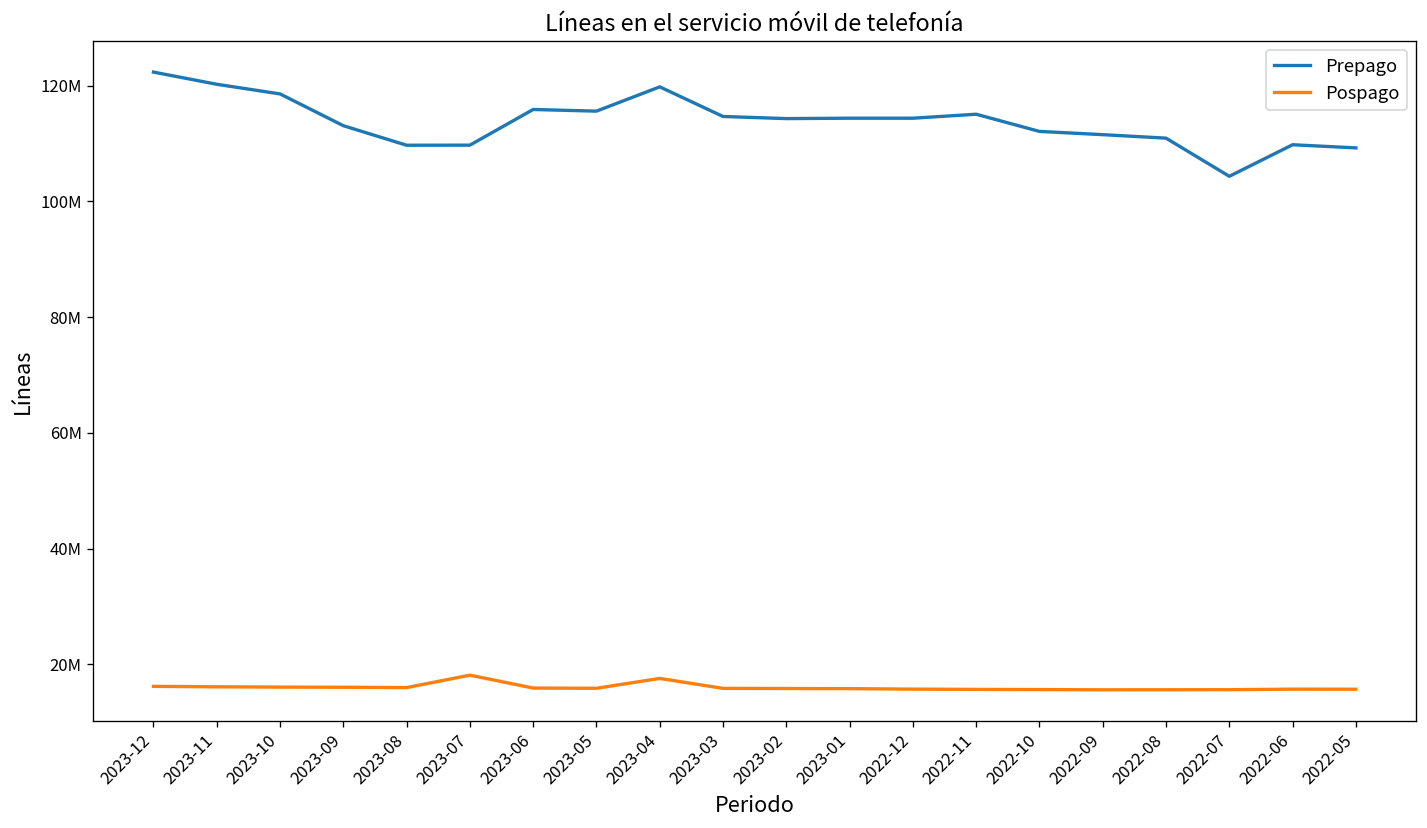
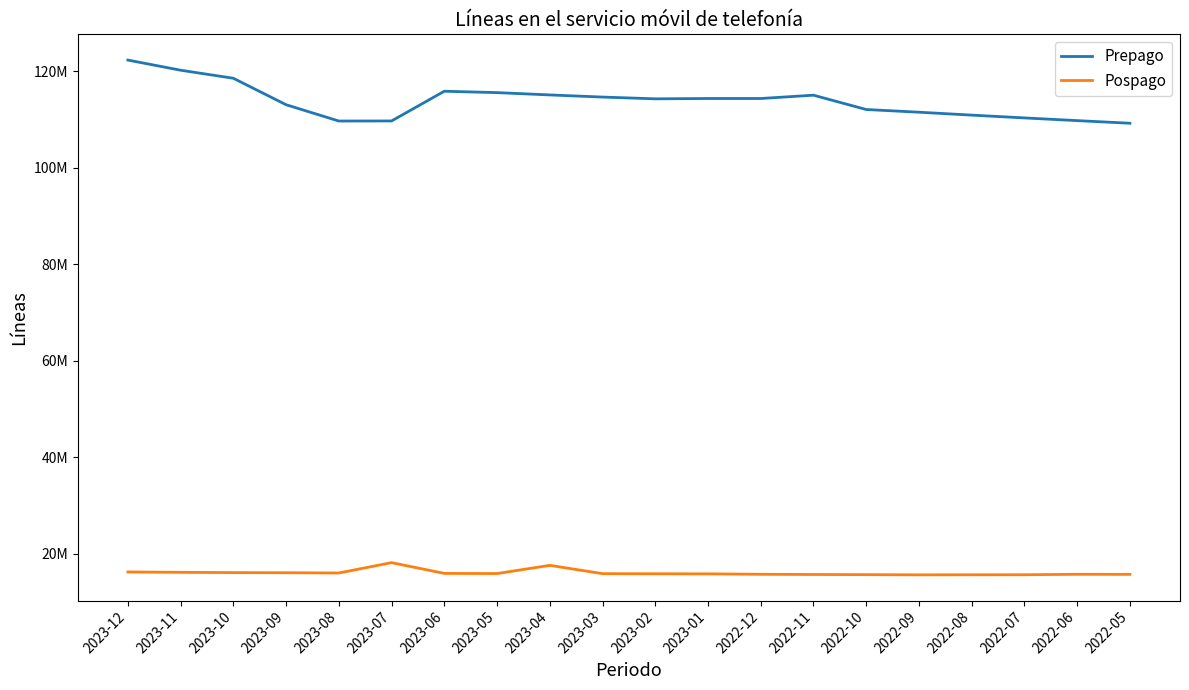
  {
    "Prepago": {
      "2023-12": 122000000,
      "2023-11": 120000000,
      "2023-10": 119000000,
      "2023-09": 113000000,
      "2023-08": 110000000,
      "2023-07": 110000000,
      "2023-06": 116000000,
      "2023-05": 116000000,
-     "2023-04": 120000000,
+     "2023-04": 115000000,
      "2023-03": 115000000,
      "2023-02": 114000000,
      "2023-01": 114000000,
      "2022-12": 114000000,
      "2022-11": 115000000,
      "2022-10": 112000000,
      "2022-09": 112000000,
      "2022-08": 111000000,
-     "2022-07": 104000000,
+     "2022-07": 110000000,
      "2022-06": 110000000,
      "2022-05": 109000000
    },
    "Pospago": {
      "2023-12": 16000000,
      "2023-11": 16000000,
      "2023-10": 16000000,
      "2023-09": 16000000,
      "2023-08": 16000000,
      "2023-07": 18000000,
      "2023-06": 16000000,
      "2023-05": 16000000,
      "2023-04": 18000000,
      "2023-03": 16000000,
      "2023-02": 16000000,
      "2023-01": 16000000,
      "2022-12": 16000000,
      "2022-11": 16000000,
      "2022-10": 16000000,
      "2022-09": 16000000,
      "2022-08": 16000000,
      "2022-07": 16000000,
      "2022-06": 16000000,
      "2022-05": 16000000
    }
  }
